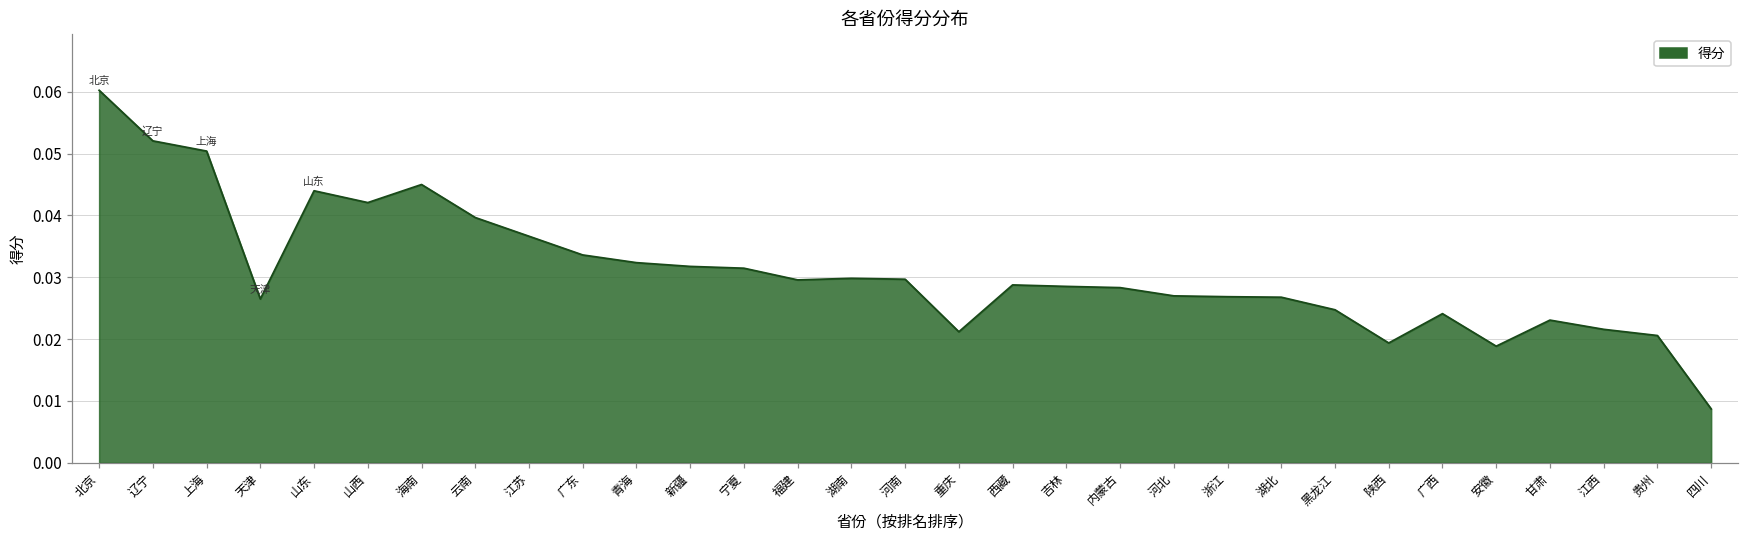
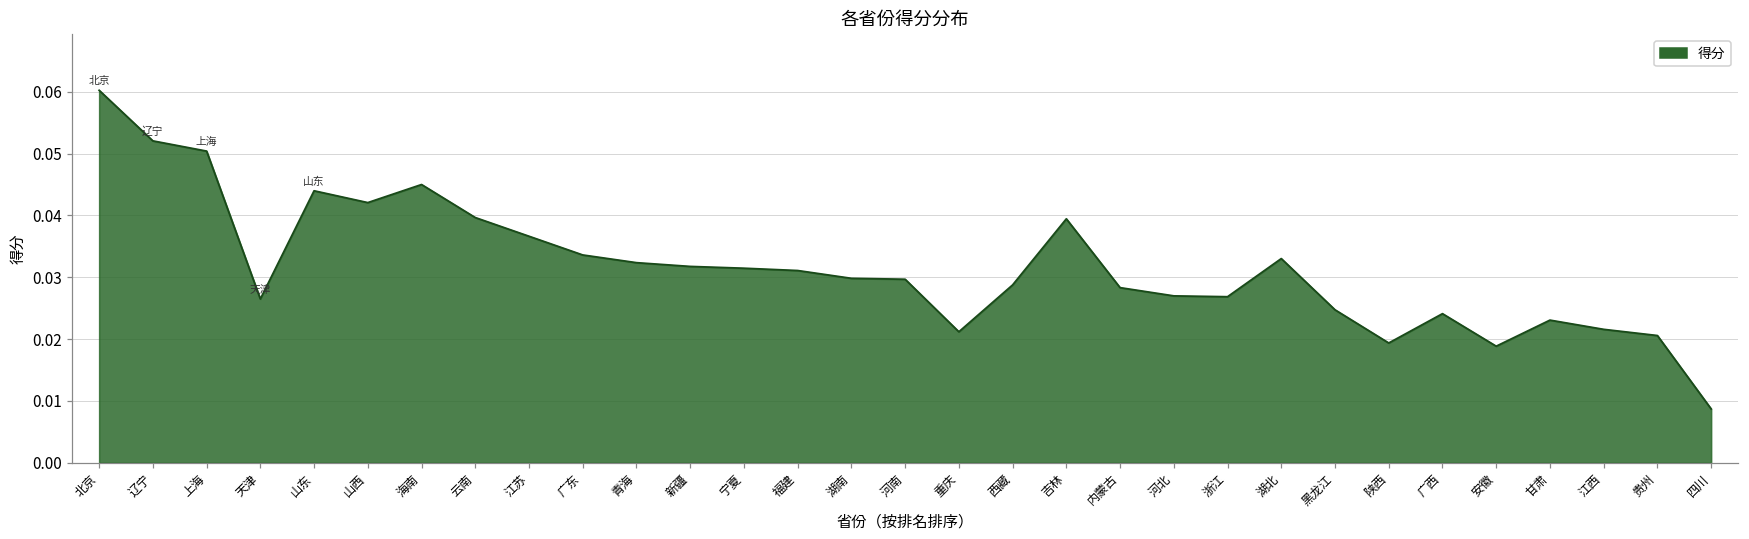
  {
    "北京": 0.060,
    "辽宁": 0.052,
    "上海": 0.050,
    "天津": 0.026,
    "山东": 0.044,
    "山西": 0.042,
    "海南": 0.045,
    "云南": 0.040,
    "江苏": 0.037,
    "广东": 0.034,
    "青海": 0.032,
    "新疆": 0.032,
    "宁夏": 0.031,
-   "福建": 0.030,
+   "福建": 0.031,
    "湖南": 0.030,
    "河南": 0.030,
    "重庆": 0.021,
    "西藏": 0.029,
-   "吉林": 0.029,
+   "吉林": 0.039,
    "内蒙古": 0.028,
    "河北": 0.027,
    "浙江": 0.027,
-   "湖北": 0.027,
+   "湖北": 0.033,
    "黑龙江": 0.025,
    "陕西": 0.019,
    "广西": 0.024,
    "安徽": 0.019,
    "甘肃": 0.023,
    "江西": 0.022,
    "贵州": 0.021,
    "四川": 0.009
  }
